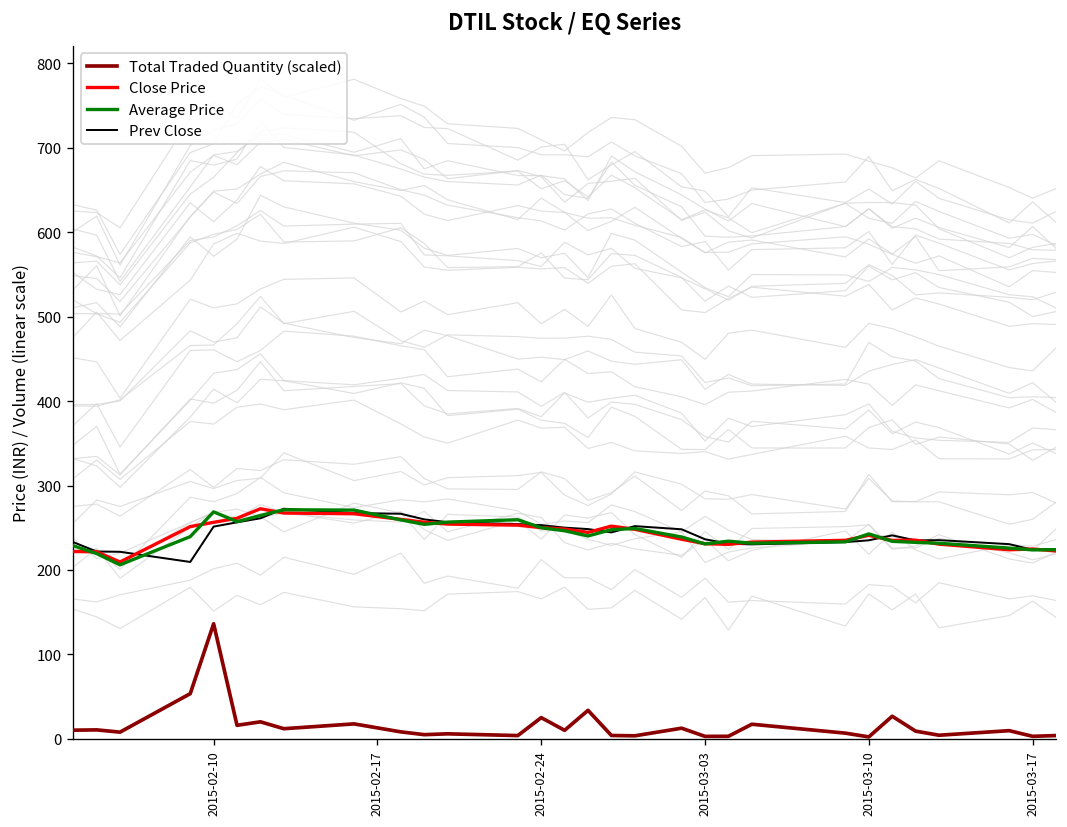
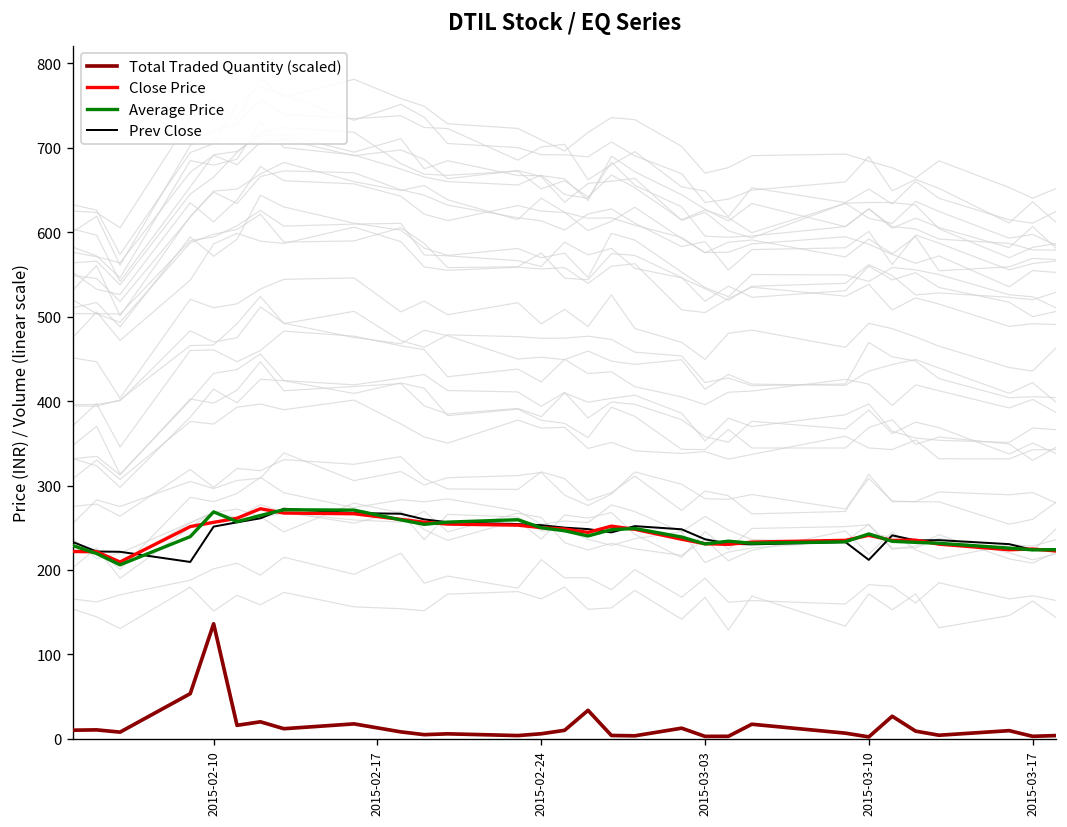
  {
    "Total Traded Quantity (scaled)": {
      "2015-02-10": 140,
-     "2015-02-24": 30,
+     "2015-02-24": 10,
      "2015-03-03": 0,
      "2015-03-10": 0,
      "2015-03-17": 0
    },
    "Close Price": {
      "2015-02-10": 260
    },
    "Prev Close": {
      "2015-02-10": 250,
-     "2015-03-10": 240
+     "2015-03-10": 210
    }
  }
